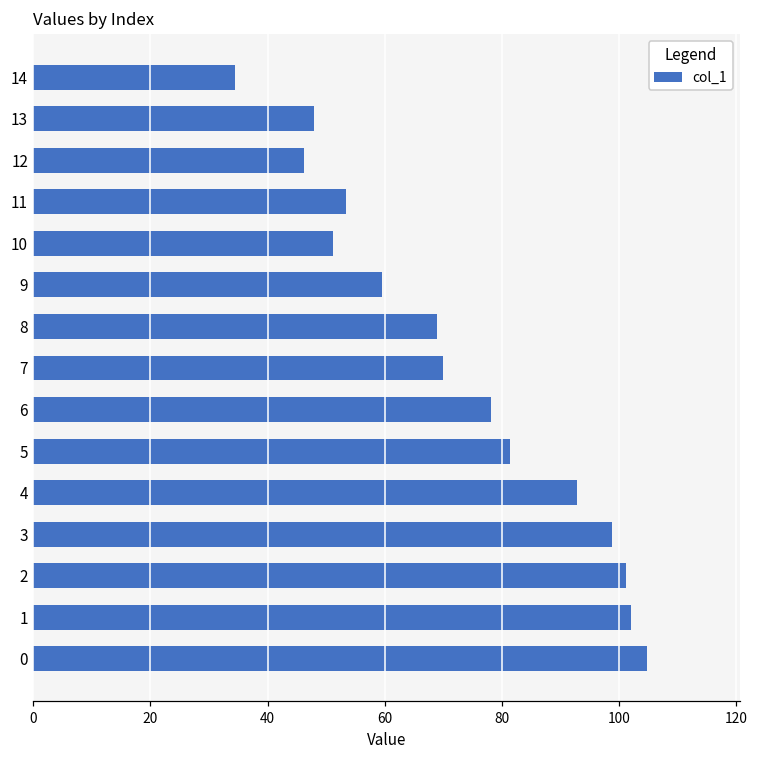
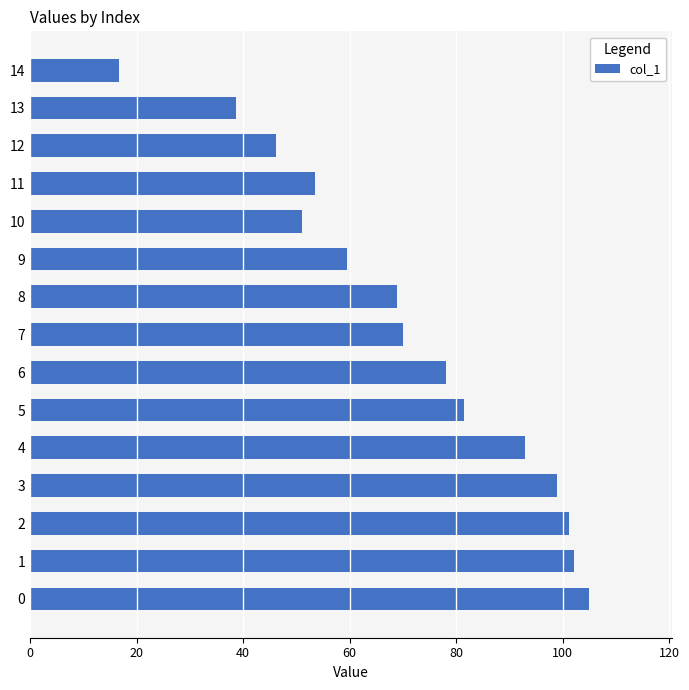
  {
-   "14": 34,
-   "13": 48,
+   "14": 17,
+   "13": 39,
    "12": 46,
    "11": 53,
    "10": 51,
    "9": 59,
    "8": 69,
    "7": 70,
    "6": 78,
    "5": 81,
    "4": 93,
    "3": 99,
    "2": 101,
    "1": 102,
    "0": 105
  }
